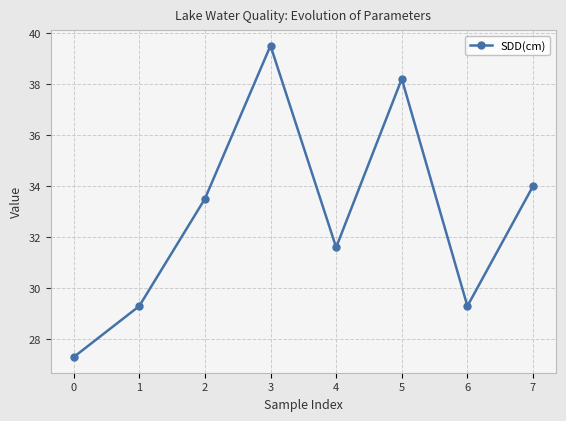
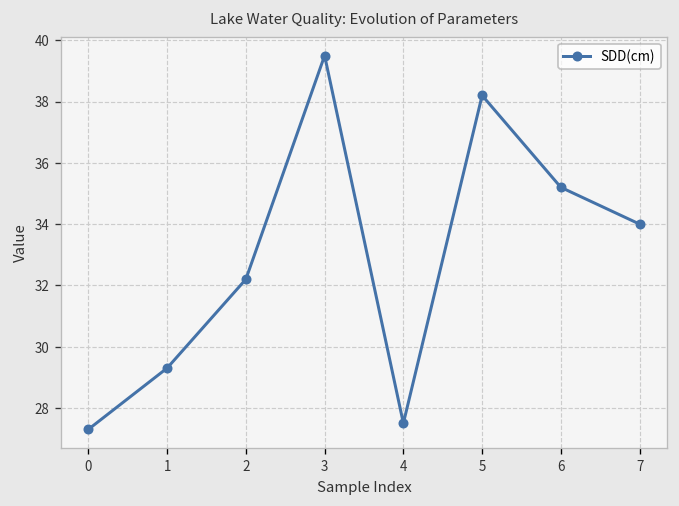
  {
    "0": 27.3,
    "1": 29.3,
-   "2": 33.5,
+   "2": 32.2,
    "3": 39.5,
-   "4": 31.6,
+   "4": 27.5,
    "5": 38.2,
-   "6": 29.3,
+   "6": 35.2,
    "7": 34.0
  }
